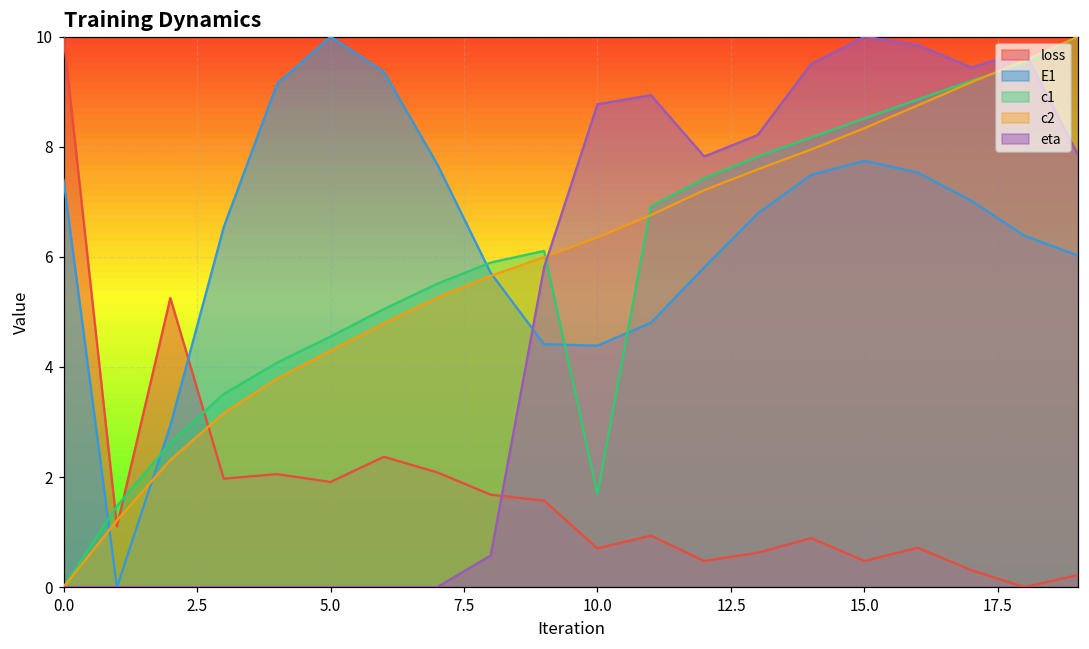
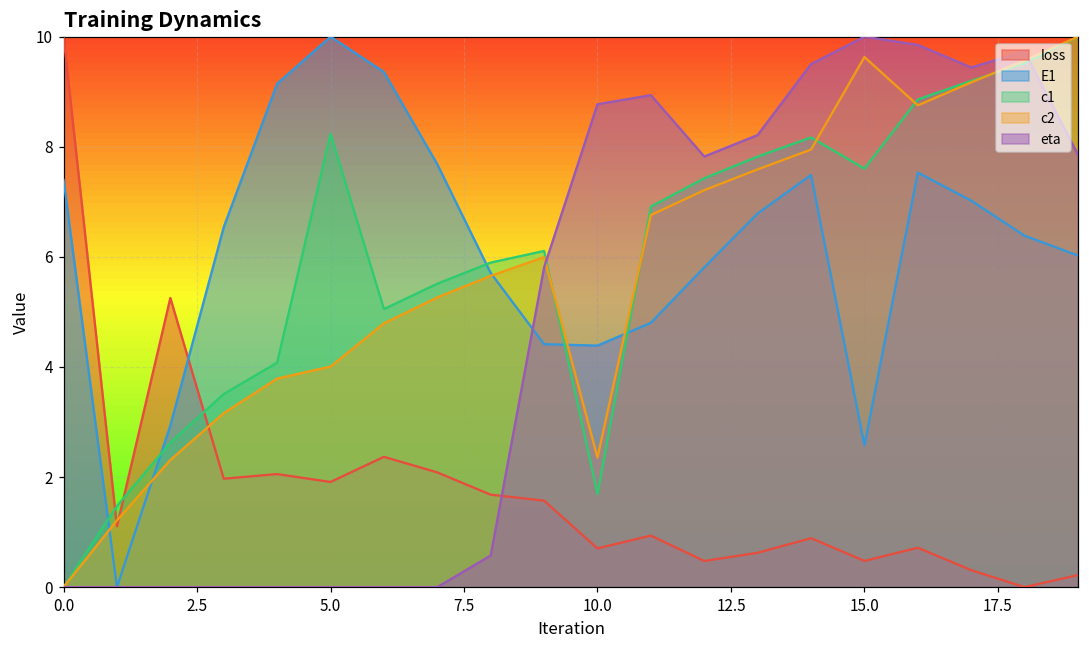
  {
    "loss": {
      "0.0": 10.0,
      "5.0": 1.9,
      "10.0": 0.7,
      "15.0": 0.5
    },
    "E1": {
      "0.0": 7.4,
      "5.0": 10.0,
      "10.0": 4.4,
-     "15.0": 7.7
+     "15.0": 2.6
    },
    "c1": {
-     "5.0": 4.6,
+     "5.0": 8.2,
      "10.0": 1.7,
-     "15.0": 8.5
+     "15.0": 7.6
    },
    "c2": {
-     "5.0": 4.3,
-     "10.0": 6.4,
-     "15.0": 8.3
+     "5.0": 4.0,
+     "10.0": 2.4,
+     "15.0": 9.6
    },
    "eta": {
      "5.0": 0.0,
      "10.0": 8.8,
      "15.0": 10.0
    }
  }
